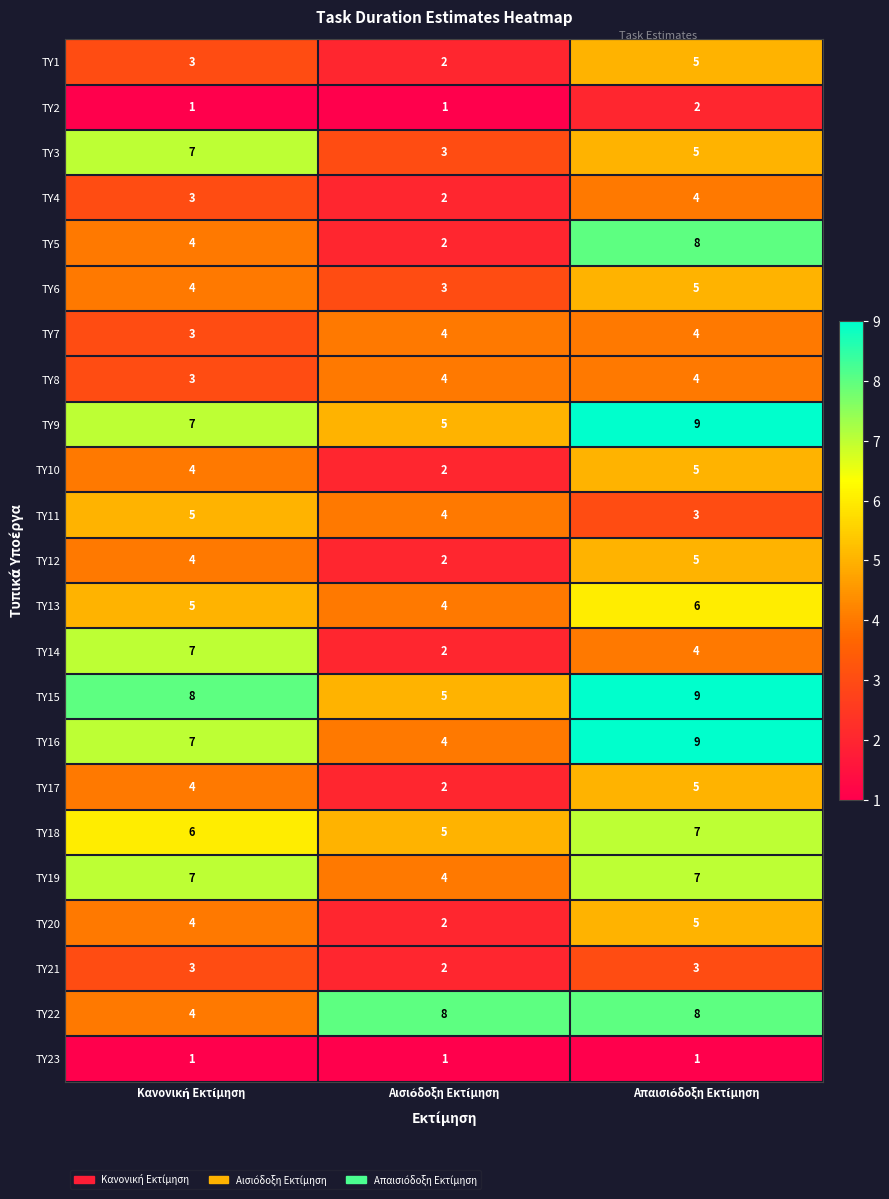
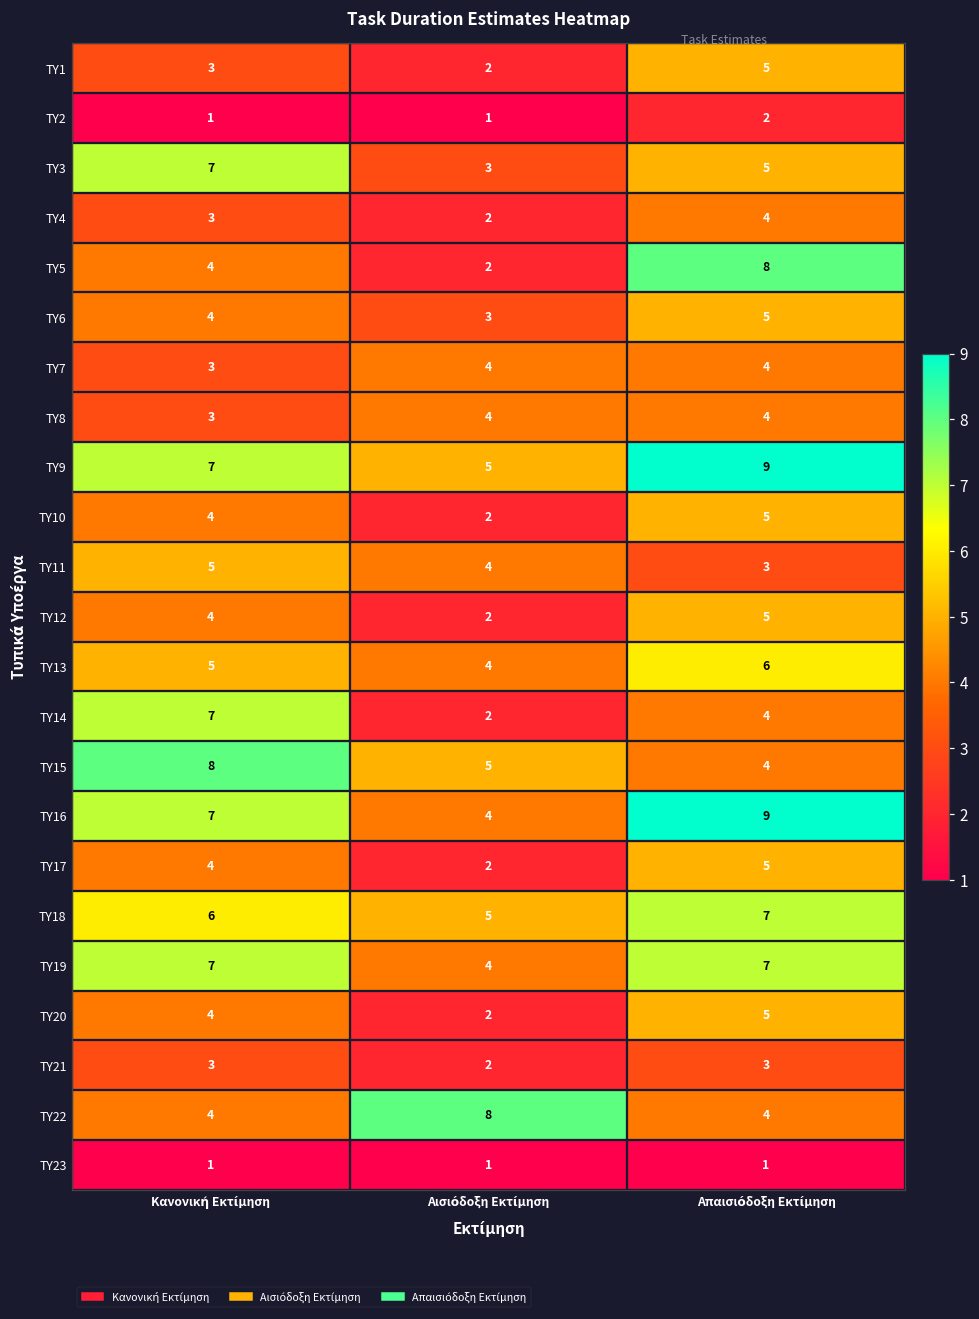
  {
    "ΤΥ1": {
      "Κανονική Εκτίμηση": 3,
      "Αισιόδοξη Εκτίμηση": 2,
      "Απαισιόδοξη Εκτίμηση": 5
    },
    "ΤΥ2": {
      "Κανονική Εκτίμηση": 1,
      "Αισιόδοξη Εκτίμηση": 1,
      "Απαισιόδοξη Εκτίμηση": 2
    },
    "ΤΥ3": {
      "Κανονική Εκτίμηση": 7,
      "Αισιόδοξη Εκτίμηση": 3,
      "Απαισιόδοξη Εκτίμηση": 5
    },
    "ΤΥ4": {
      "Κανονική Εκτίμηση": 3,
      "Αισιόδοξη Εκτίμηση": 2,
      "Απαισιόδοξη Εκτίμηση": 4
    },
    "ΤΥ5": {
      "Κανονική Εκτίμηση": 4,
      "Αισιόδοξη Εκτίμηση": 2,
      "Απαισιόδοξη Εκτίμηση": 8
    },
    "ΤΥ6": {
      "Κανονική Εκτίμηση": 4,
      "Αισιόδοξη Εκτίμηση": 3,
      "Απαισιόδοξη Εκτίμηση": 5
    },
    "ΤΥ7": {
      "Κανονική Εκτίμηση": 3,
      "Αισιόδοξη Εκτίμηση": 4,
      "Απαισιόδοξη Εκτίμηση": 4
    },
    "ΤΥ8": {
      "Κανονική Εκτίμηση": 3,
      "Αισιόδοξη Εκτίμηση": 4,
      "Απαισιόδοξη Εκτίμηση": 4
    },
    "ΤΥ9": {
      "Κανονική Εκτίμηση": 7,
      "Αισιόδοξη Εκτίμηση": 5,
      "Απαισιόδοξη Εκτίμηση": 9
    },
    "ΤΥ10": {
      "Κανονική Εκτίμηση": 4,
      "Αισιόδοξη Εκτίμηση": 2,
      "Απαισιόδοξη Εκτίμηση": 5
    },
    "ΤΥ11": {
      "Κανονική Εκτίμηση": 5,
      "Αισιόδοξη Εκτίμηση": 4,
      "Απαισιόδοξη Εκτίμηση": 3
    },
    "ΤΥ12": {
      "Κανονική Εκτίμηση": 4,
      "Αισιόδοξη Εκτίμηση": 2,
      "Απαισιόδοξη Εκτίμηση": 5
    },
    "ΤΥ13": {
      "Κανονική Εκτίμηση": 5,
      "Αισιόδοξη Εκτίμηση": 4,
      "Απαισιόδοξη Εκτίμηση": 6
    },
    "ΤΥ14": {
      "Κανονική Εκτίμηση": 7,
      "Αισιόδοξη Εκτίμηση": 2,
      "Απαισιόδοξη Εκτίμηση": 4
    },
    "ΤΥ15": {
      "Κανονική Εκτίμηση": 8,
      "Αισιόδοξη Εκτίμηση": 5,
-     "Απαισιόδοξη Εκτίμηση": 9
+     "Απαισιόδοξη Εκτίμηση": 4
    },
    "ΤΥ16": {
      "Κανονική Εκτίμηση": 7,
      "Αισιόδοξη Εκτίμηση": 4,
      "Απαισιόδοξη Εκτίμηση": 9
    },
    "ΤΥ17": {
      "Κανονική Εκτίμηση": 4,
      "Αισιόδοξη Εκτίμηση": 2,
      "Απαισιόδοξη Εκτίμηση": 5
    },
    "ΤΥ18": {
      "Κανονική Εκτίμηση": 6,
      "Αισιόδοξη Εκτίμηση": 5,
      "Απαισιόδοξη Εκτίμηση": 7
    },
    "ΤΥ19": {
      "Κανονική Εκτίμηση": 7,
      "Αισιόδοξη Εκτίμηση": 4,
      "Απαισιόδοξη Εκτίμηση": 7
    },
    "ΤΥ20": {
      "Κανονική Εκτίμηση": 4,
      "Αισιόδοξη Εκτίμηση": 2,
      "Απαισιόδοξη Εκτίμηση": 5
    },
    "ΤΥ21": {
      "Κανονική Εκτίμηση": 3,
      "Αισιόδοξη Εκτίμηση": 2,
      "Απαισιόδοξη Εκτίμηση": 3
    },
    "ΤΥ22": {
      "Κανονική Εκτίμηση": 4,
      "Αισιόδοξη Εκτίμηση": 8,
-     "Απαισιόδοξη Εκτίμηση": 8
+     "Απαισιόδοξη Εκτίμηση": 4
    },
    "ΤΥ23": {
      "Κανονική Εκτίμηση": 1,
      "Αισιόδοξη Εκτίμηση": 1,
      "Απαισιόδοξη Εκτίμηση": 1
    }
  }
